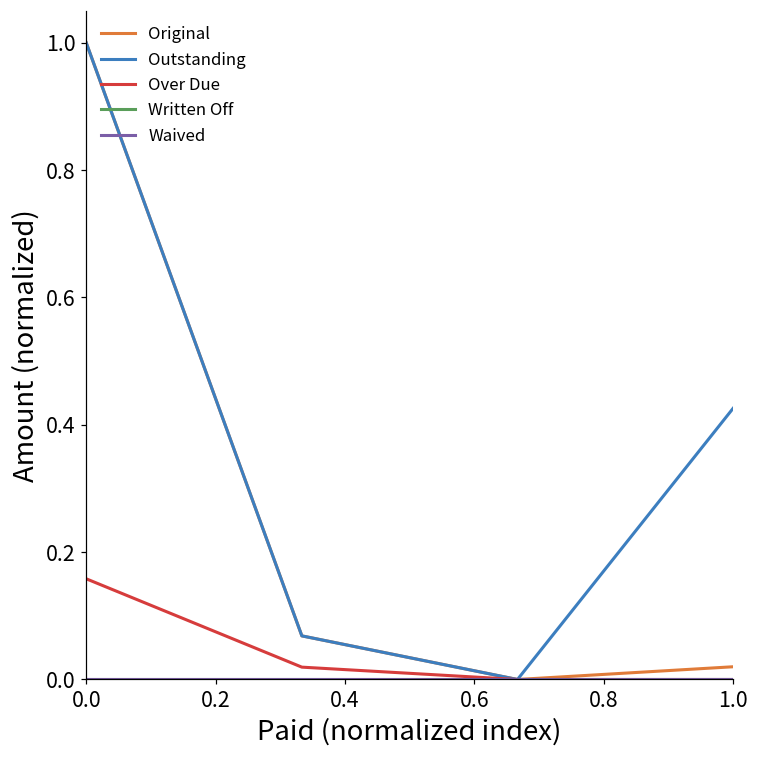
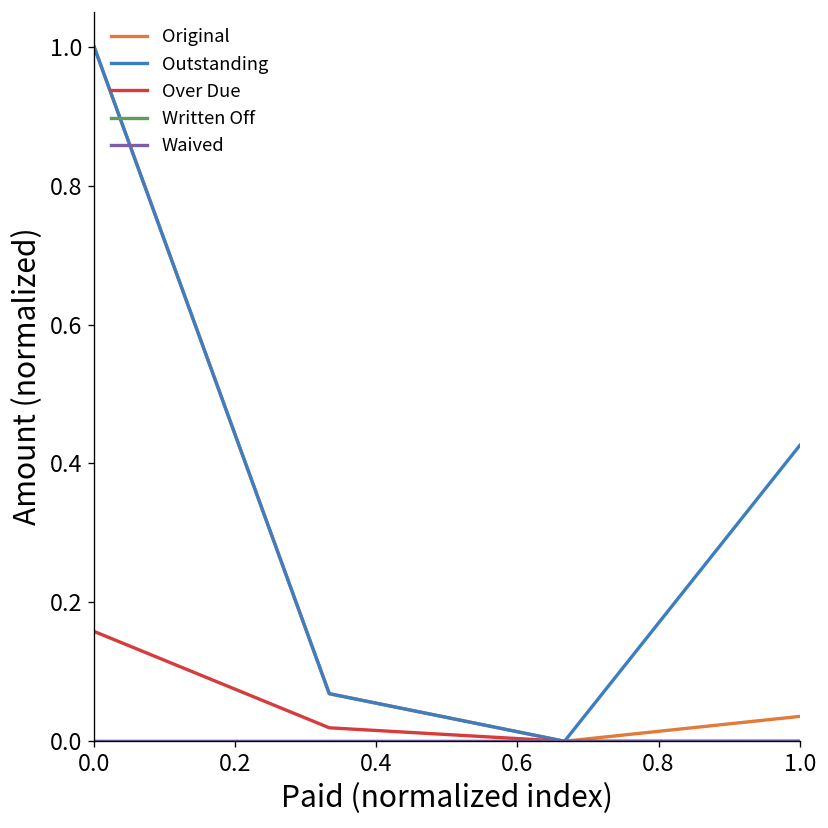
  {
    "Original": {
-     "1.0": 0.02
+     "1.0": 0.04
    },
    "Outstanding": {
      "1.0": 0.43
    },
    "Over Due": {
      "0.0": 0.16
    },
    "Waived": {
      "0.0": 0.00
    }
  }
